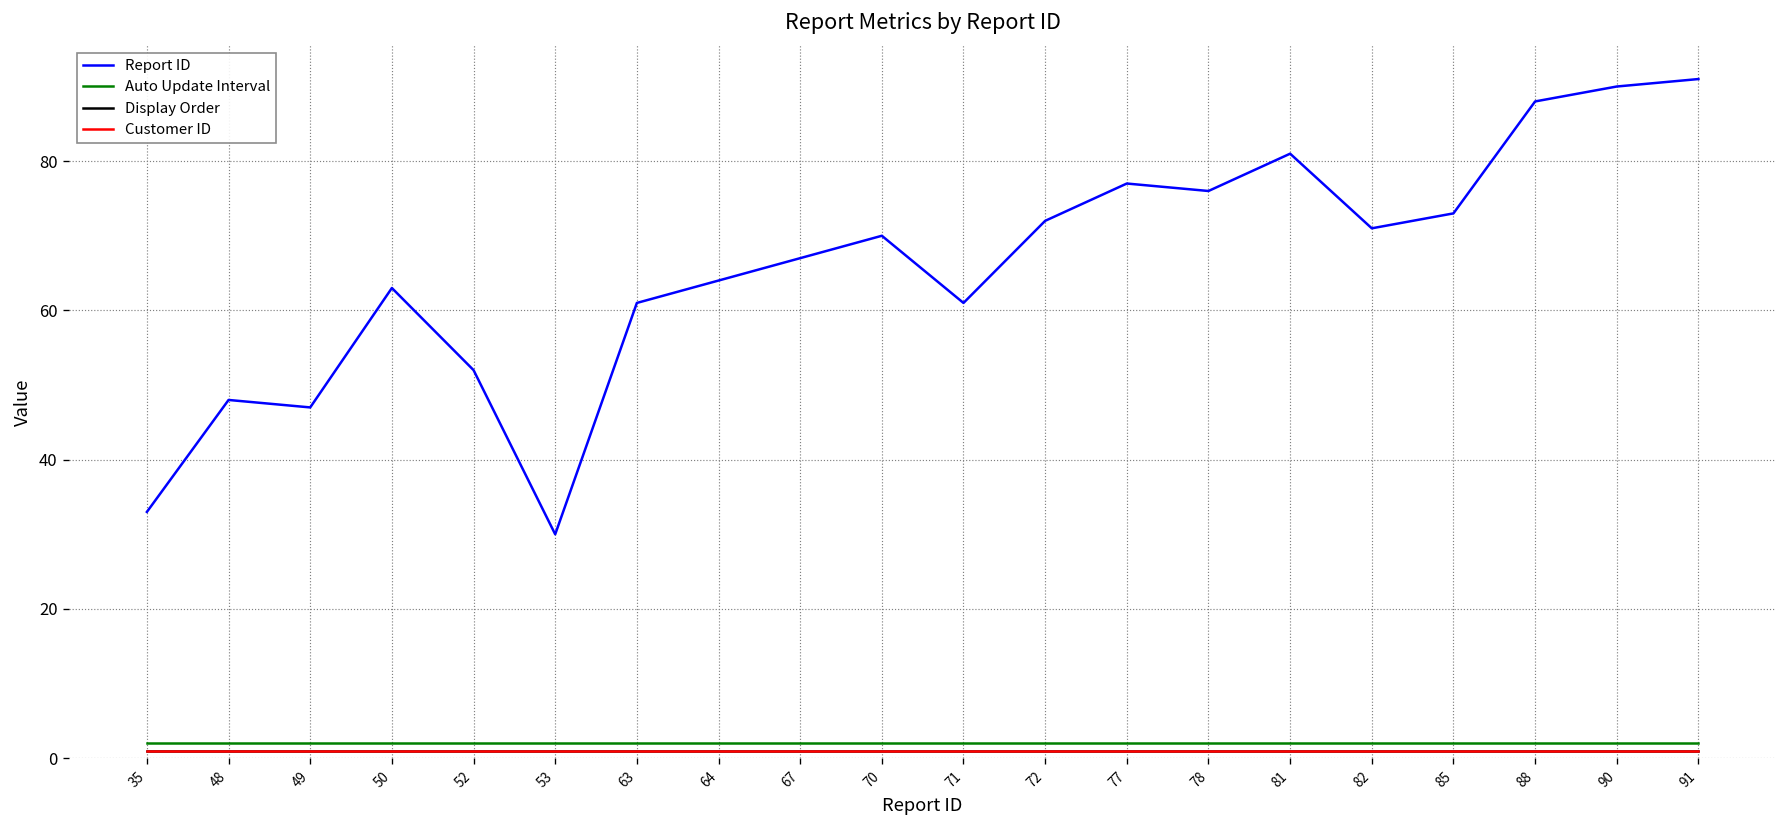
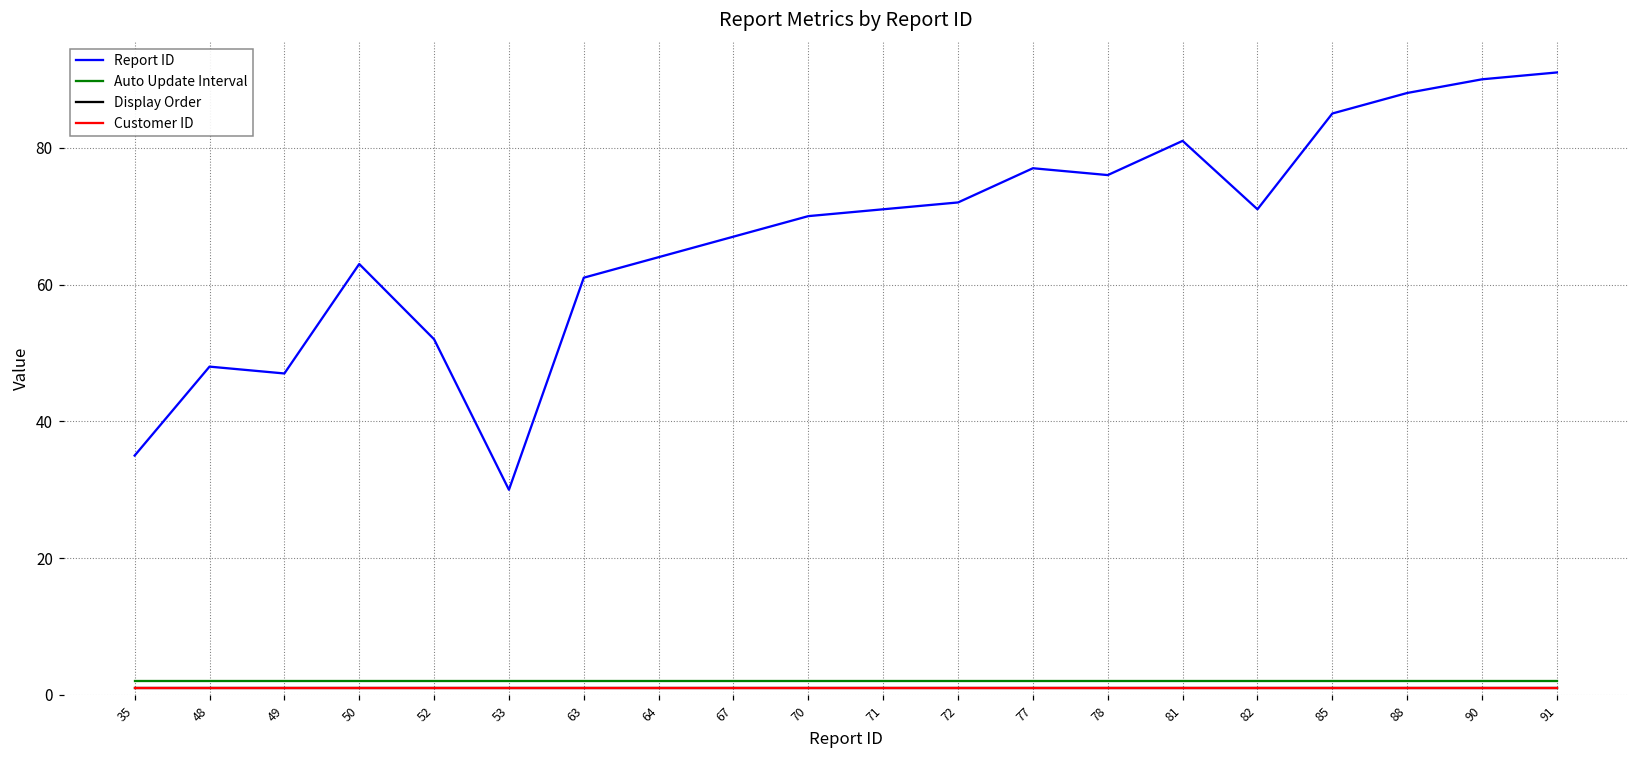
  {
    "Report ID": {
-     "35": 33,
+     "35": 35,
      "48": 48,
      "49": 47,
      "50": 63,
      "52": 52,
      "53": 30,
      "63": 61,
      "64": 64,
      "67": 67,
      "70": 70,
-     "71": 61,
+     "71": 71,
      "72": 72,
      "77": 77,
      "78": 76,
      "81": 81,
      "82": 71,
-     "85": 73,
+     "85": 85,
      "88": 88,
      "90": 90,
      "91": 91
    },
    "Auto Update Interval": {
      "35": 2,
      "48": 2,
      "49": 2,
      "50": 2,
      "52": 2,
      "53": 2,
      "63": 2,
      "64": 2,
      "67": 2,
      "70": 2,
      "71": 2,
      "72": 2,
      "77": 2,
      "78": 2,
      "81": 2,
      "82": 2,
      "85": 2,
      "88": 2,
      "90": 2,
      "91": 2
    },
    "Customer ID": {
      "35": 1,
      "48": 1,
      "49": 1,
      "50": 1,
      "52": 1,
      "53": 1,
      "63": 1,
      "64": 1,
      "67": 1,
      "70": 1,
      "71": 1,
      "72": 1,
      "77": 1,
      "78": 1,
      "81": 1,
      "82": 1,
      "85": 1,
      "88": 1,
      "90": 1,
      "91": 1
    }
  }
